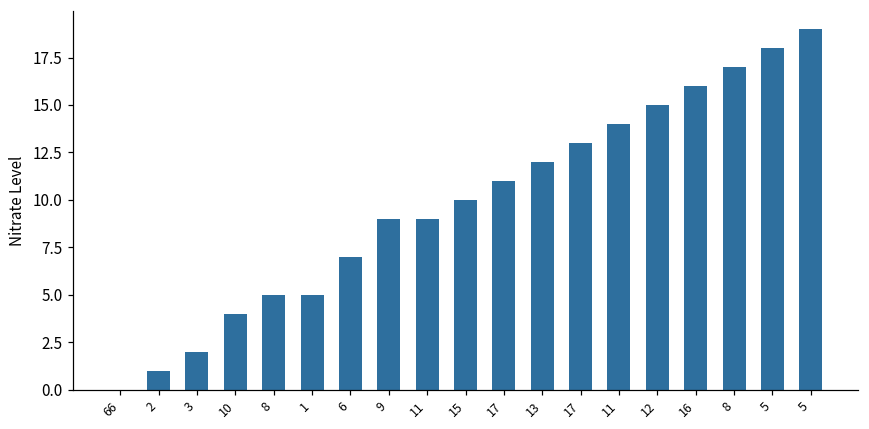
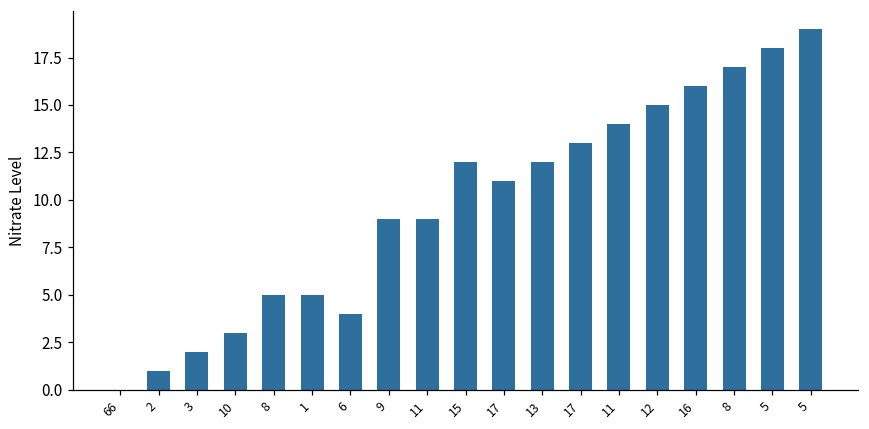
  {
    "66": 0,
    "2": 1,
    "3": 2,
-   "10": 4,
+   "10": 3,
    "1": 5,
-   "6": 7,
+   "6": 4,
    "9": 9,
-   "15": 10,
+   "15": 12,
    "13": 12,
    "12": 15,
    "16": 16
  }
